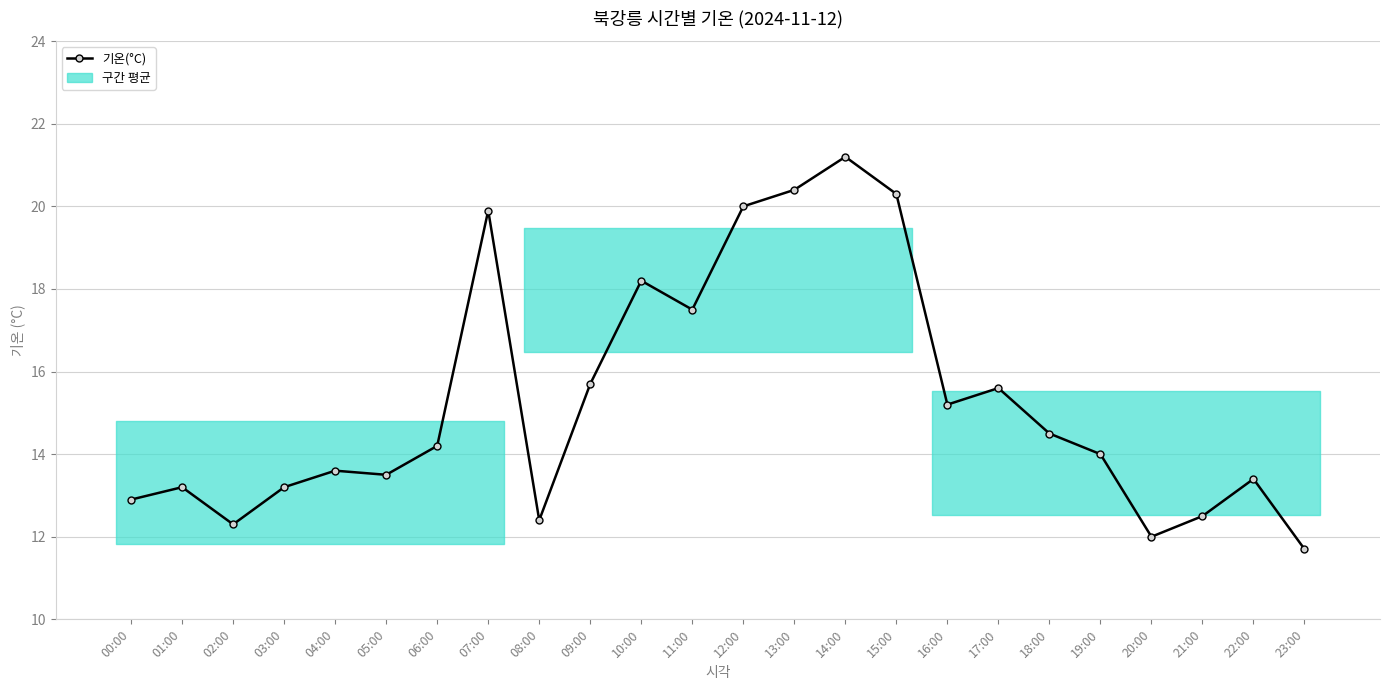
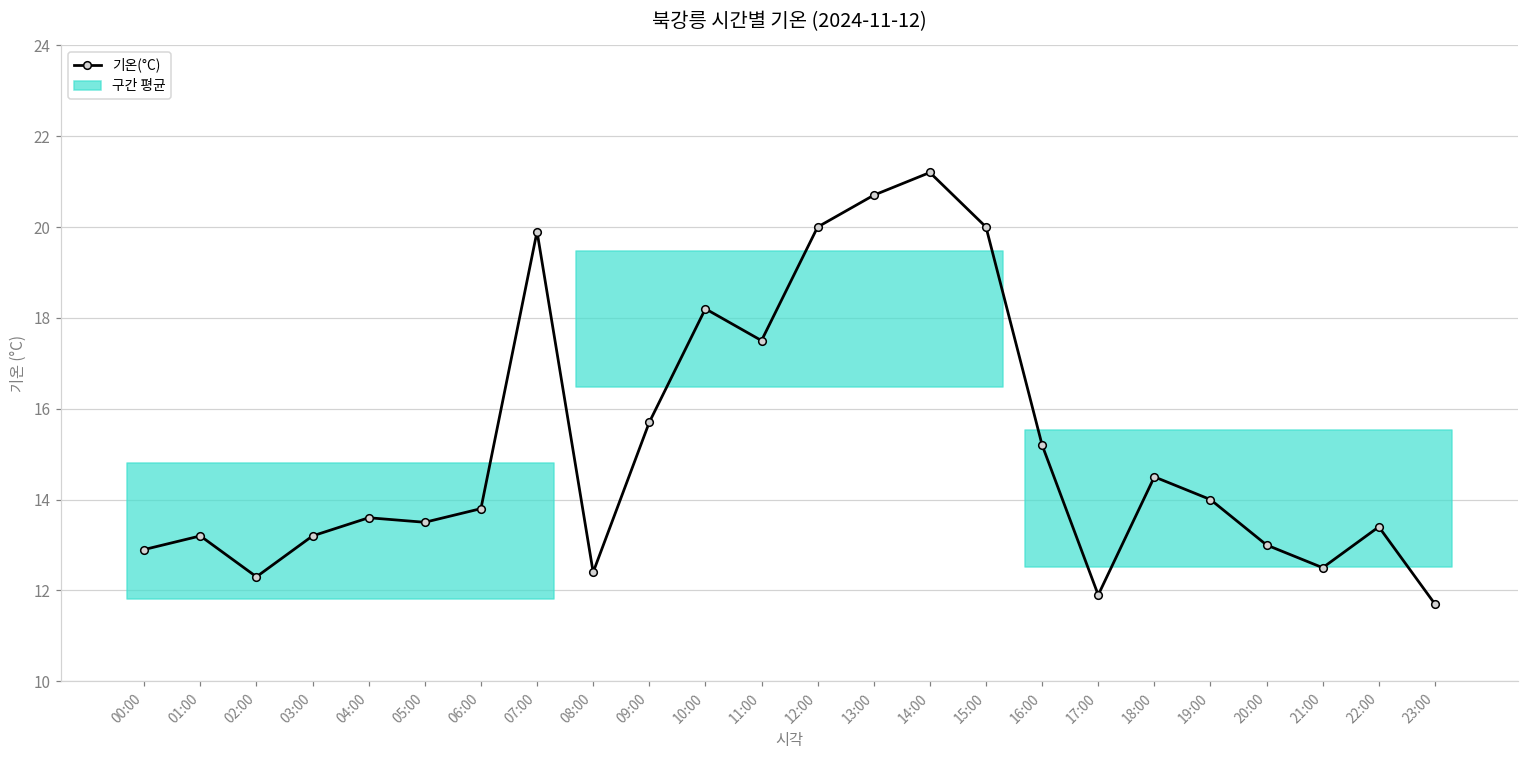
  {
    "기온(°C)": {
      "00:00": 12.9,
      "01:00": 13.2,
      "02:00": 12.3,
      "03:00": 13.2,
      "04:00": 13.6,
      "05:00": 13.5,
-     "06:00": 14.2,
+     "06:00": 13.8,
      "07:00": 19.9,
      "08:00": 12.4,
      "09:00": 15.7,
      "10:00": 18.2,
      "11:00": 17.5,
      "12:00": 20.0,
-     "13:00": 20.4,
+     "13:00": 20.7,
      "14:00": 21.2,
-     "15:00": 20.3,
+     "15:00": 20.0,
      "16:00": 15.2,
-     "17:00": 15.6,
+     "17:00": 11.9,
      "18:00": 14.5,
      "19:00": 14.0,
-     "20:00": 12,
+     "20:00": 13,
      "21:00": 12.5,
      "22:00": 13.4,
      "23:00": 11.7
    }
  }
